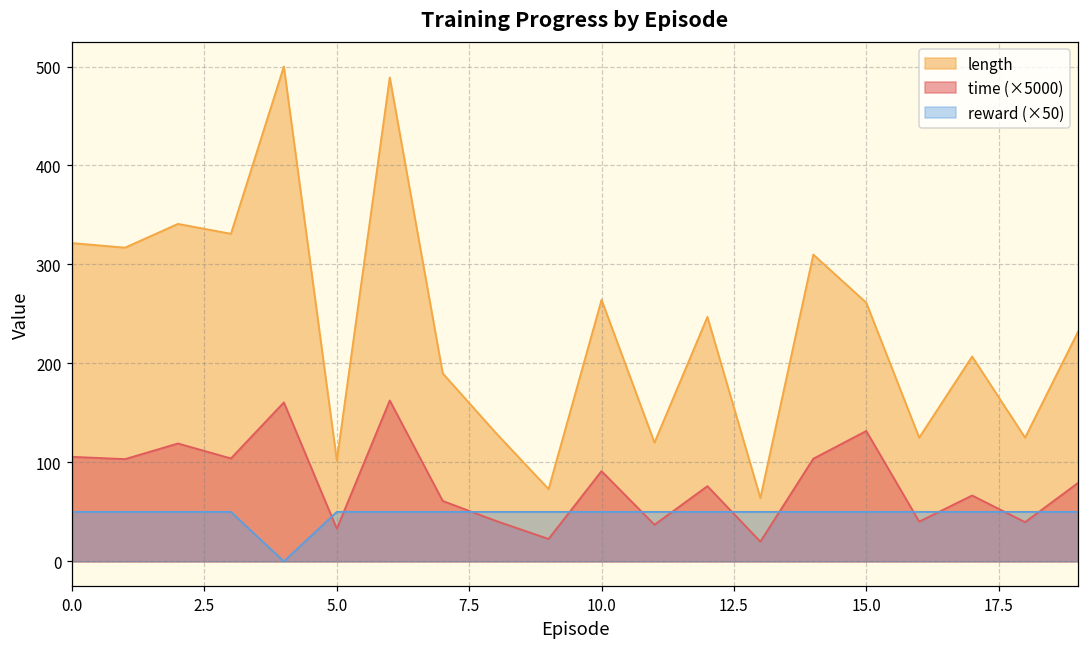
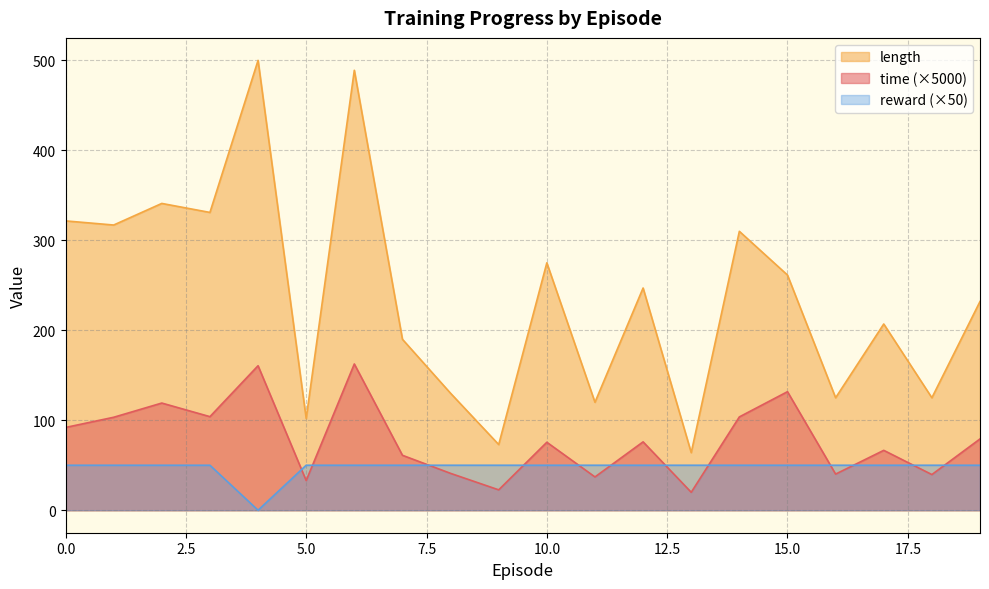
  {
    "length": {
      "0.0": 320,
      "5.0": 100,
-     "10.0": 260,
+     "10.0": 280,
      "15.0": 260
    },
    "time (×5000)": {
-     "0.0": 110,
+     "0.0": 90,
      "5.0": 30,
-     "10.0": 90,
+     "10.0": 80,
      "15.0": 130
    },
    "reward (×50)": {
      "0.0": 50,
      "5.0": 50,
      "10.0": 50,
      "15.0": 50
    }
  }
